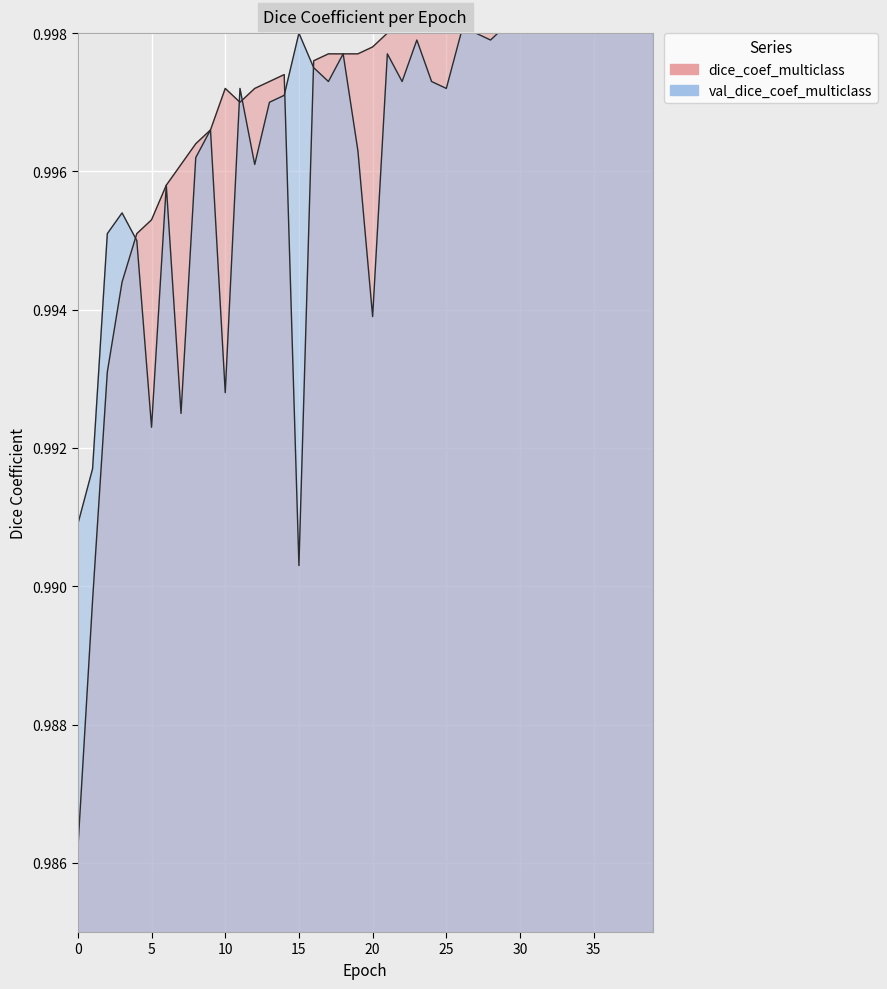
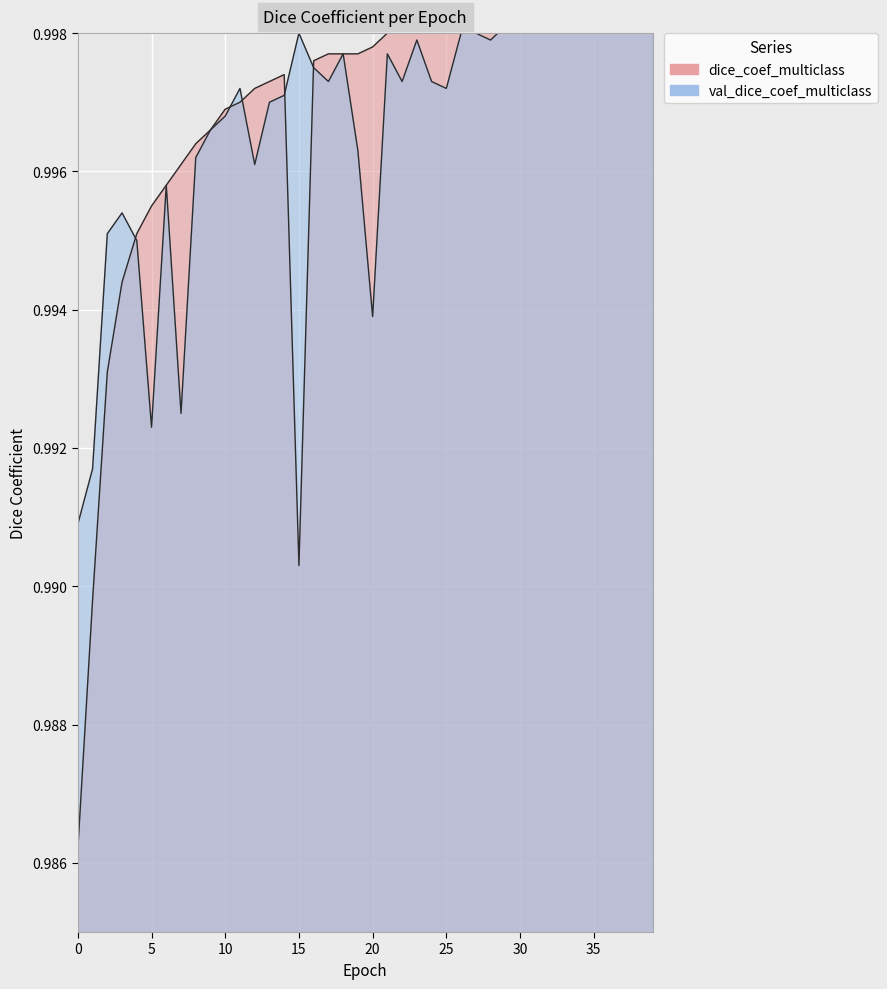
  {
    "dice_coef_multiclass": {
      "0": 0.9862,
-     "5": 0.9953,
-     "10": 0.9972,
+     "5": 0.9955,
+     "10": 0.9969,
      "15": 0.9903,
      "20": 0.9978
    },
    "val_dice_coef_multiclass": {
      "0": 0.9909,
      "5": 0.9923,
-     "10": 0.9928,
+     "10": 0.9968,
      "15": 0.9980,
      "20": 0.9939,
      "25": 0.9972,
      "30": 0.9980
    }
  }
